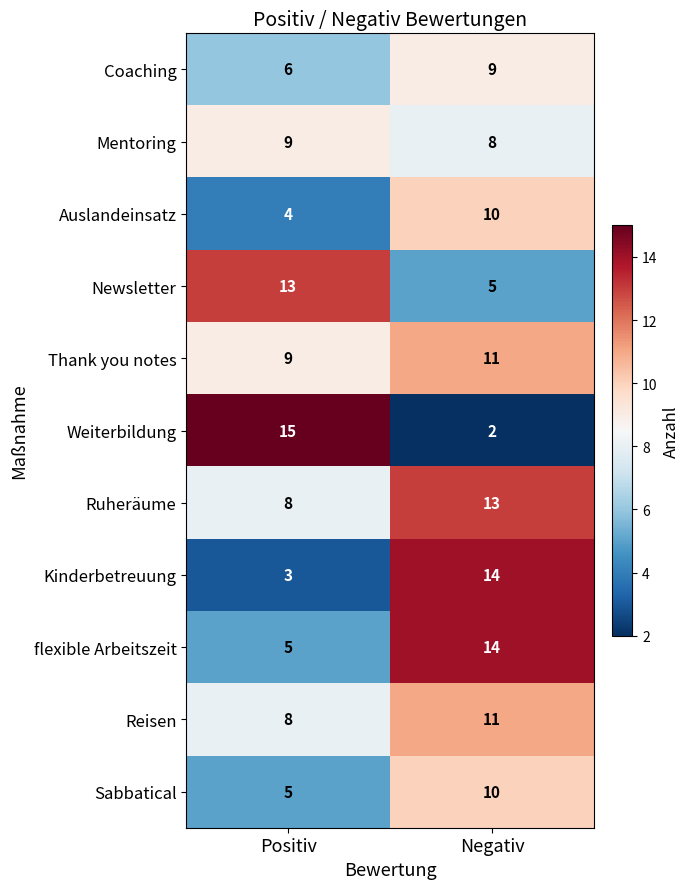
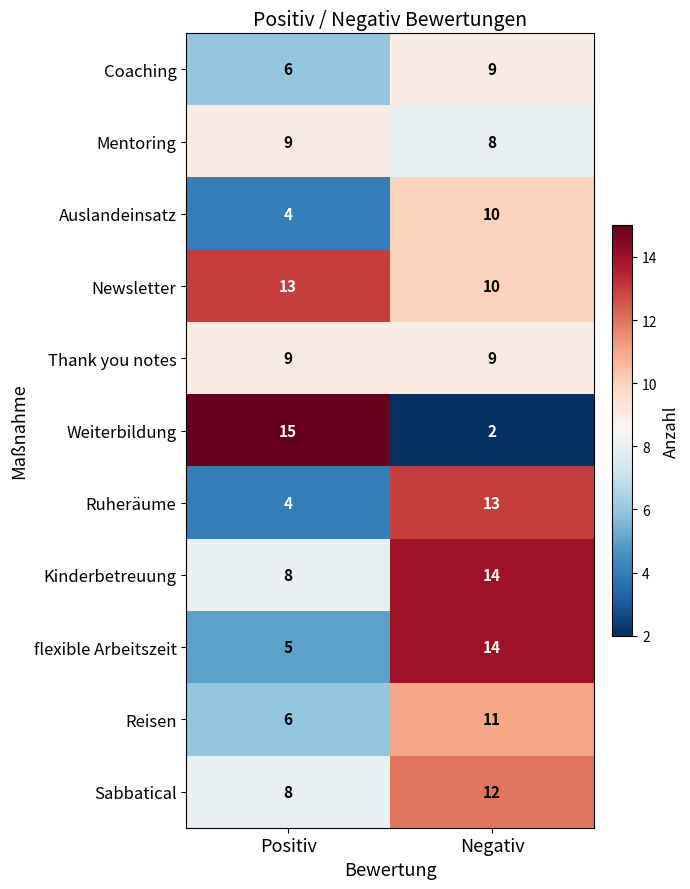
  {
    "Coaching": {
      "Positiv": 6,
      "Negativ": 9
    },
    "Mentoring": {
      "Positiv": 9,
      "Negativ": 8
    },
    "Auslandeinsatz": {
      "Positiv": 4,
      "Negativ": 10
    },
    "Newsletter": {
      "Positiv": 13,
-     "Negativ": 5
+     "Negativ": 10
    },
    "Thank you notes": {
      "Positiv": 9,
-     "Negativ": 11
+     "Negativ": 9
    },
    "Weiterbildung": {
      "Positiv": 15,
      "Negativ": 2
    },
    "Ruheräume": {
-     "Positiv": 8,
+     "Positiv": 4,
      "Negativ": 13
    },
    "Kinderbetreuung": {
-     "Positiv": 3,
+     "Positiv": 8,
      "Negativ": 14
    },
    "flexible Arbeitszeit": {
      "Positiv": 5,
      "Negativ": 14
    },
    "Reisen": {
-     "Positiv": 8,
+     "Positiv": 6,
      "Negativ": 11
    },
    "Sabbatical": {
-     "Positiv": 5,
-     "Negativ": 10
+     "Positiv": 8,
+     "Negativ": 12
    }
  }
